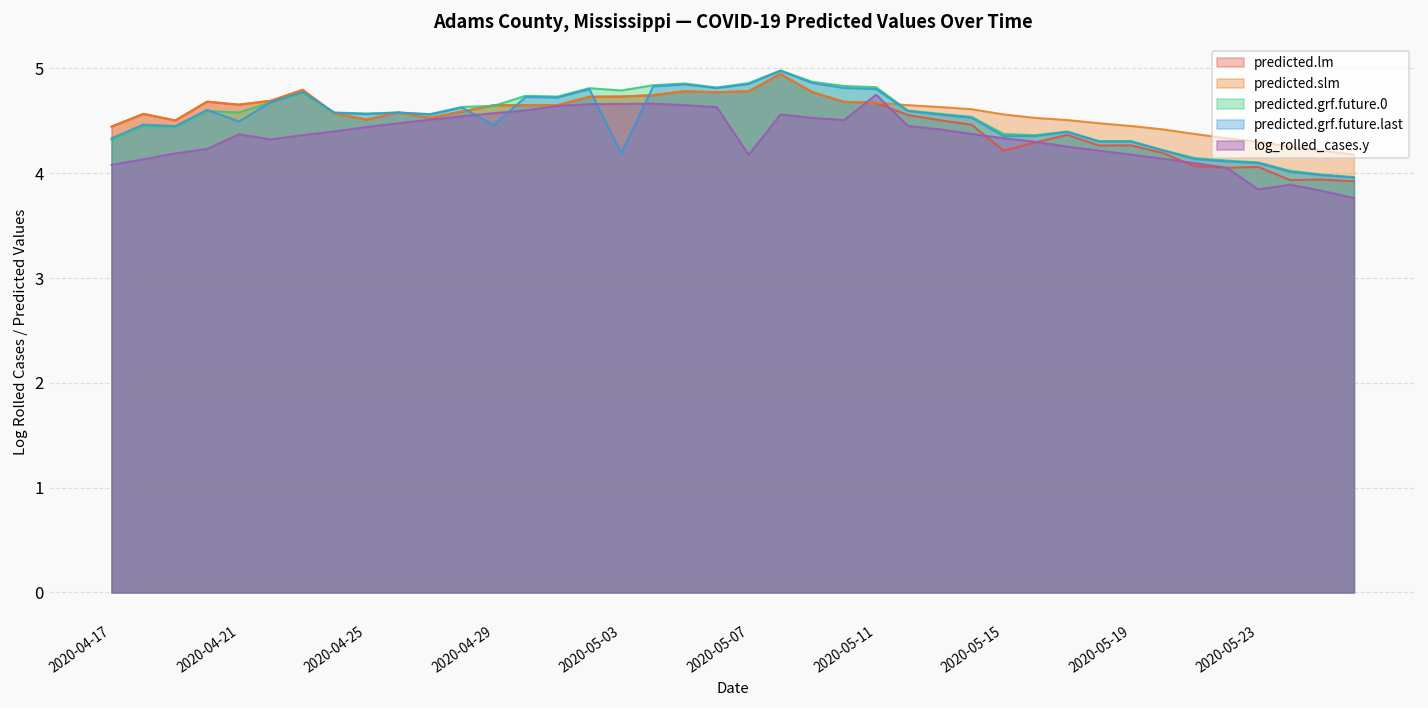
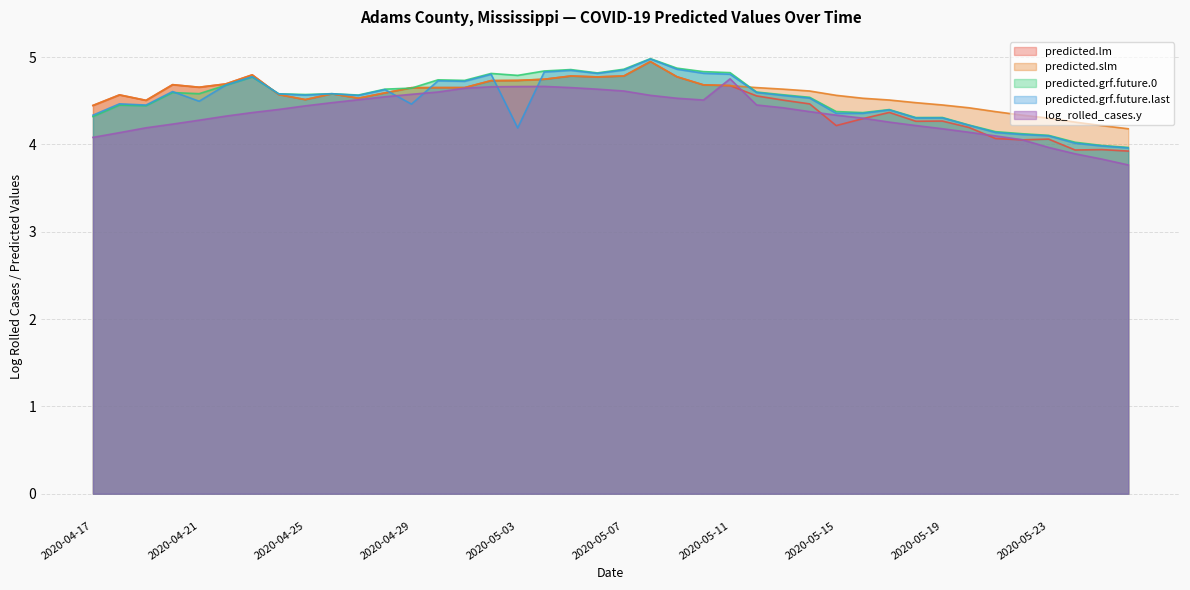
  {
    "predicted.grf.future.0": {
      "2020-04-21": 4.6,
      "2020-05-03": 4.8
    },
    "predicted.grf.future.last": {
      "2020-04-21": 4.5,
      "2020-04-29": 4.5,
      "2020-05-03": 4.2
    },
    "log_rolled_cases.y": {
      "2020-04-17": 4.1,
-     "2020-04-21": 4.4,
+     "2020-04-21": 4.3,
      "2020-04-25": 4.4,
      "2020-04-29": 4.6,
      "2020-05-03": 4.7,
-     "2020-05-07": 4.2,
+     "2020-05-07": 4.6,
      "2020-05-11": 4.8,
      "2020-05-19": 4.2,
-     "2020-05-23": 3.8
+     "2020-05-23": 4.0
    }
  }
